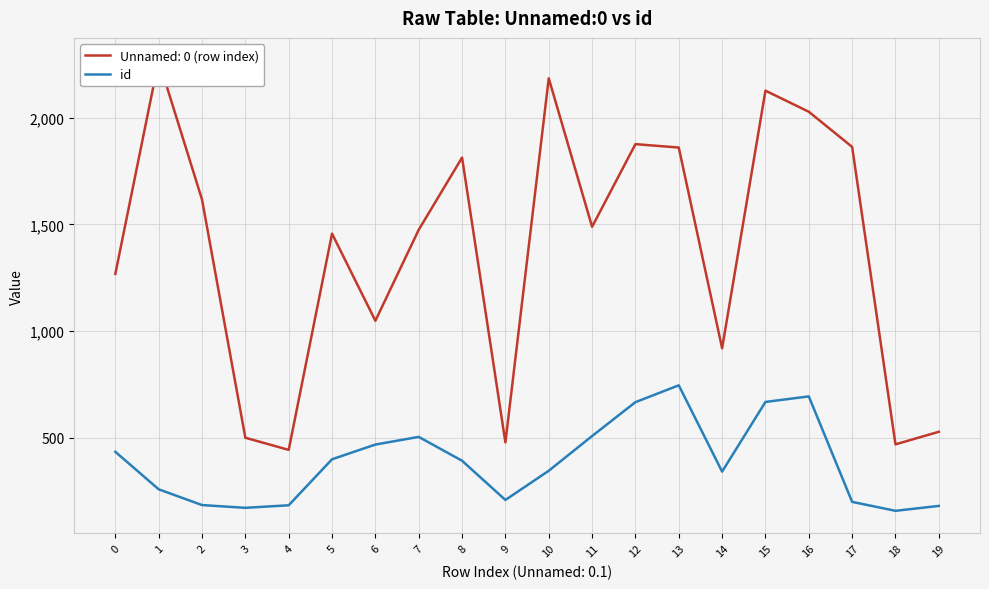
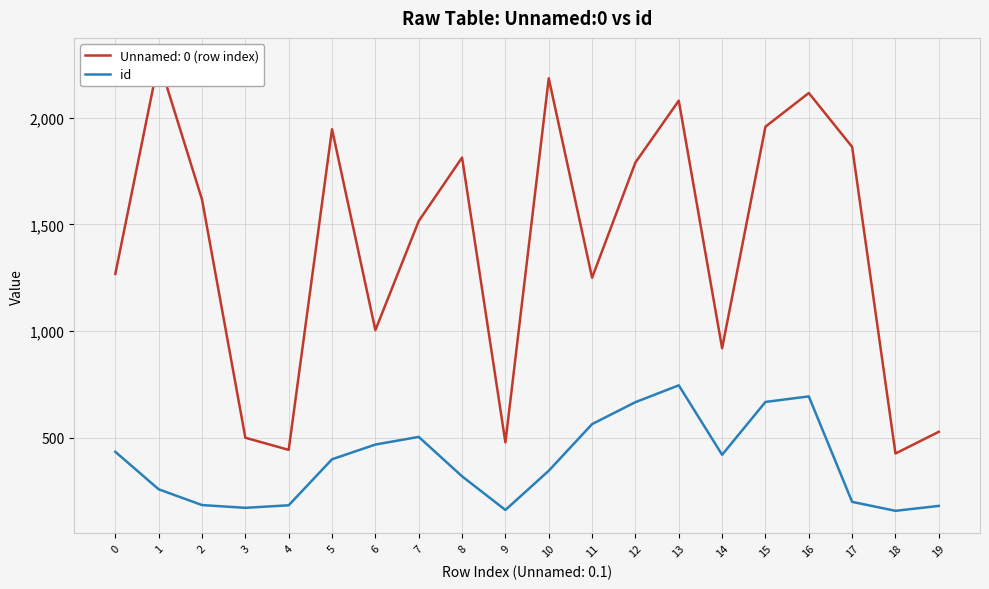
  {
    "Unnamed: 0 (row index)": {
      "0": "1,270",
      "2": "1,620",
      "3": "500",
      "4": "440",
-     "5": "1,460",
-     "6": "1,050",
-     "7": "1,480",
+     "5": "1,950",
+     "6": "1,000",
+     "7": "1,520",
      "8": "1,810",
      "9": "480",
      "10": "2,190",
-     "11": "1,490",
-     "12": "1,880",
-     "13": "1,860",
+     "11": "1,250",
+     "12": "1,790",
+     "13": "2,080",
      "14": "920",
-     "15": "2,130",
-     "16": "2,030",
+     "15": "1,960",
+     "16": "2,120",
      "17": "1,860",
-     "18": "470",
+     "18": "430",
      "19": "530"
    },
    "id": {
      "0": "430",
      "1": "260",
      "2": "180",
      "3": "170",
      "4": "180",
      "5": "400",
      "6": "470",
      "7": "500",
-     "8": "390",
-     "9": "210",
+     "8": "320",
+     "9": "160",
      "10": "340",
-     "11": "510",
+     "11": "560",
      "12": "670",
      "13": "750",
-     "14": "340",
+     "14": "420",
      "15": "670",
      "16": "690",
      "17": "200",
      "18": "160",
      "19": "180"
    }
  }
